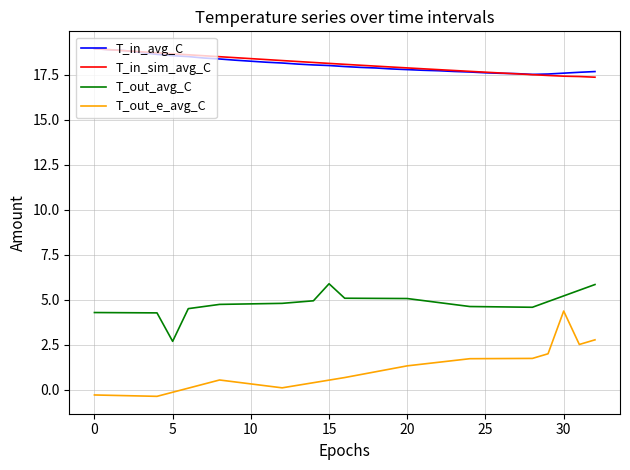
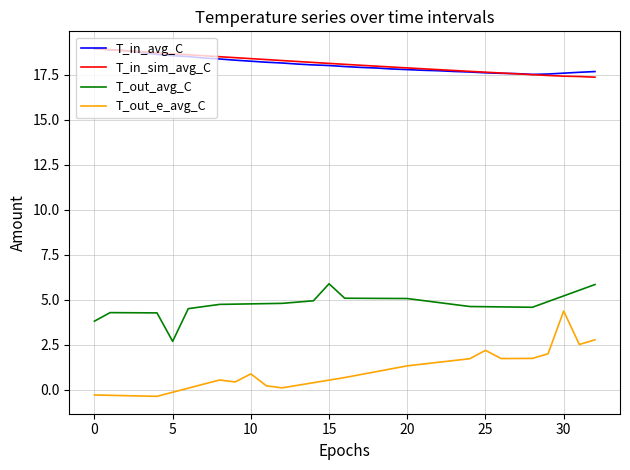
  {
    "T_in_avg_C": {
      "10": 18.3,
      "30": 17.6
    },
    "T_in_sim_avg_C": {
      "10": 18.4,
      "30": 17.4
    },
    "T_out_avg_C": {
-     "0": 4.3,
+     "0": 3.8,
      "5": 2.7,
      "10": 4.8,
      "15": 5.9,
      "20": 5.1,
      "25": 4.6,
      "30": 5.2
    },
    "T_out_e_avg_C": {
      "0": -0.3,
      "5": -0.1,
-     "10": 0.3,
+     "10": 0.9,
      "15": 0.5,
      "20": 1.3,
-     "25": 1.7,
+     "25": 2.2,
      "30": 4.4
    }
  }
